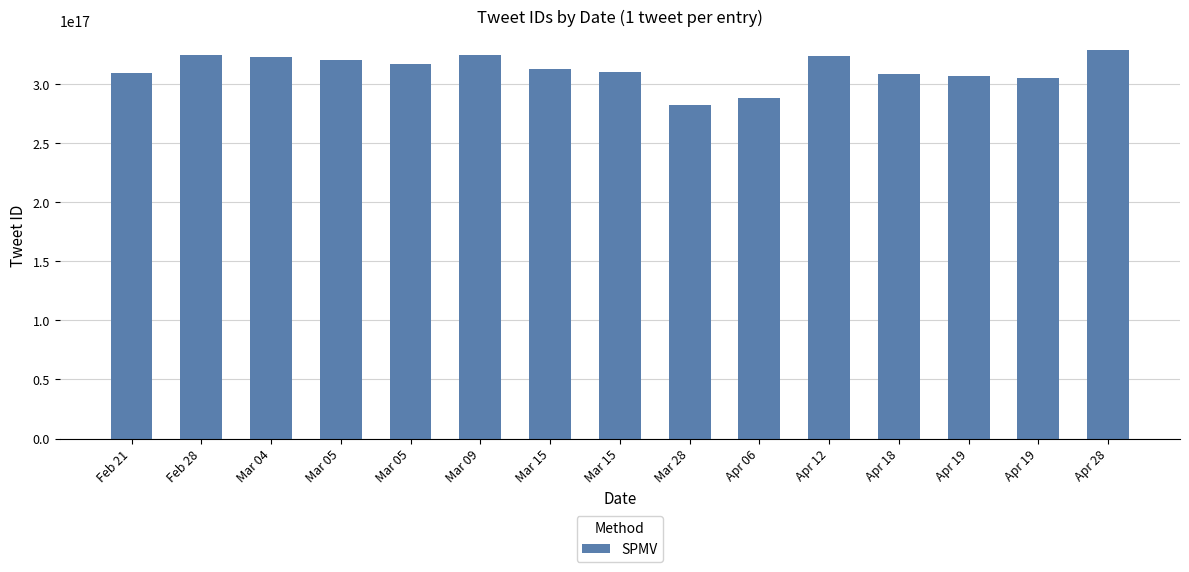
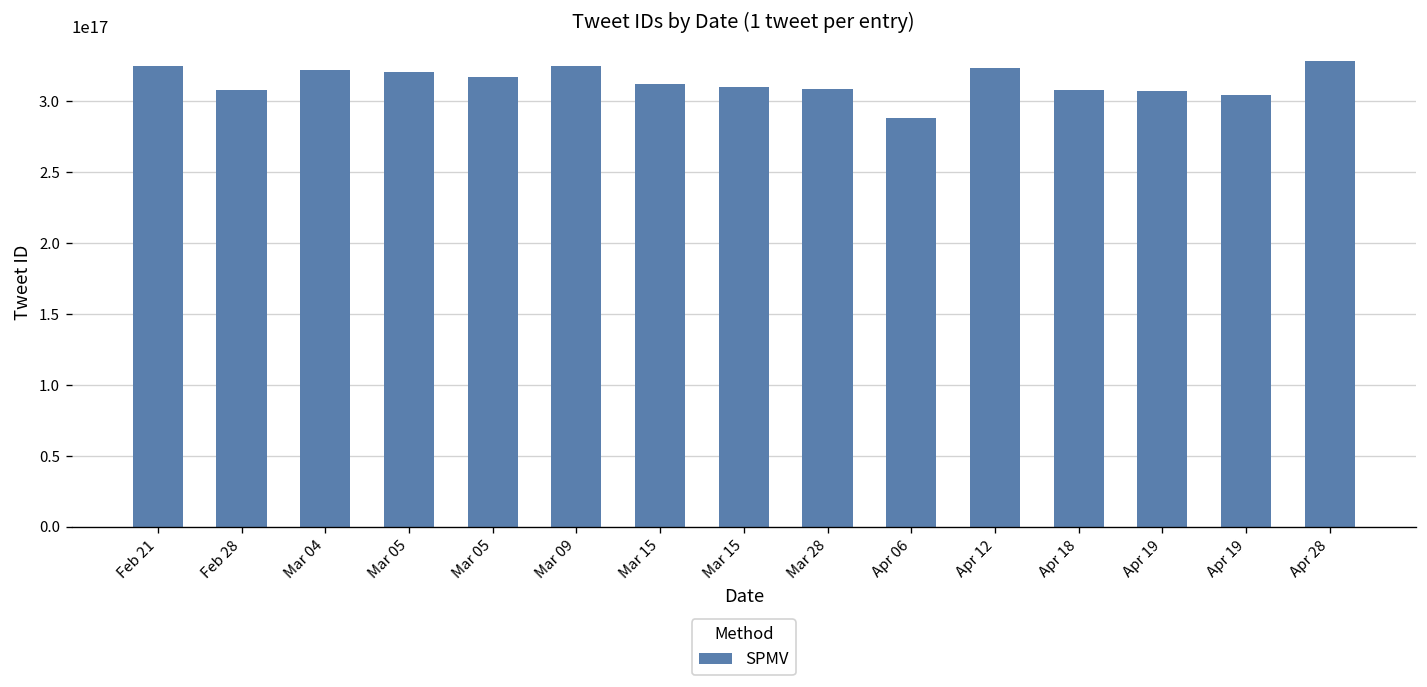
  {
-   "Feb 21": 309000000000000000,
-   "Feb 28": 325000000000000000,
+   "Feb 21": 325000000000000000,
+   "Feb 28": 308000000000000000,
    "Mar 04": 323000000000000000,
    "Mar 09": 325000000000000000,
-   "Mar 28": 283000000000000000,
+   "Mar 28": 309000000000000000,
    "Apr 06": 288000000000000000,
    "Apr 12": 324000000000000000,
    "Apr 18": 308000000000000000,
    "Apr 28": 328000000000000000
  }
